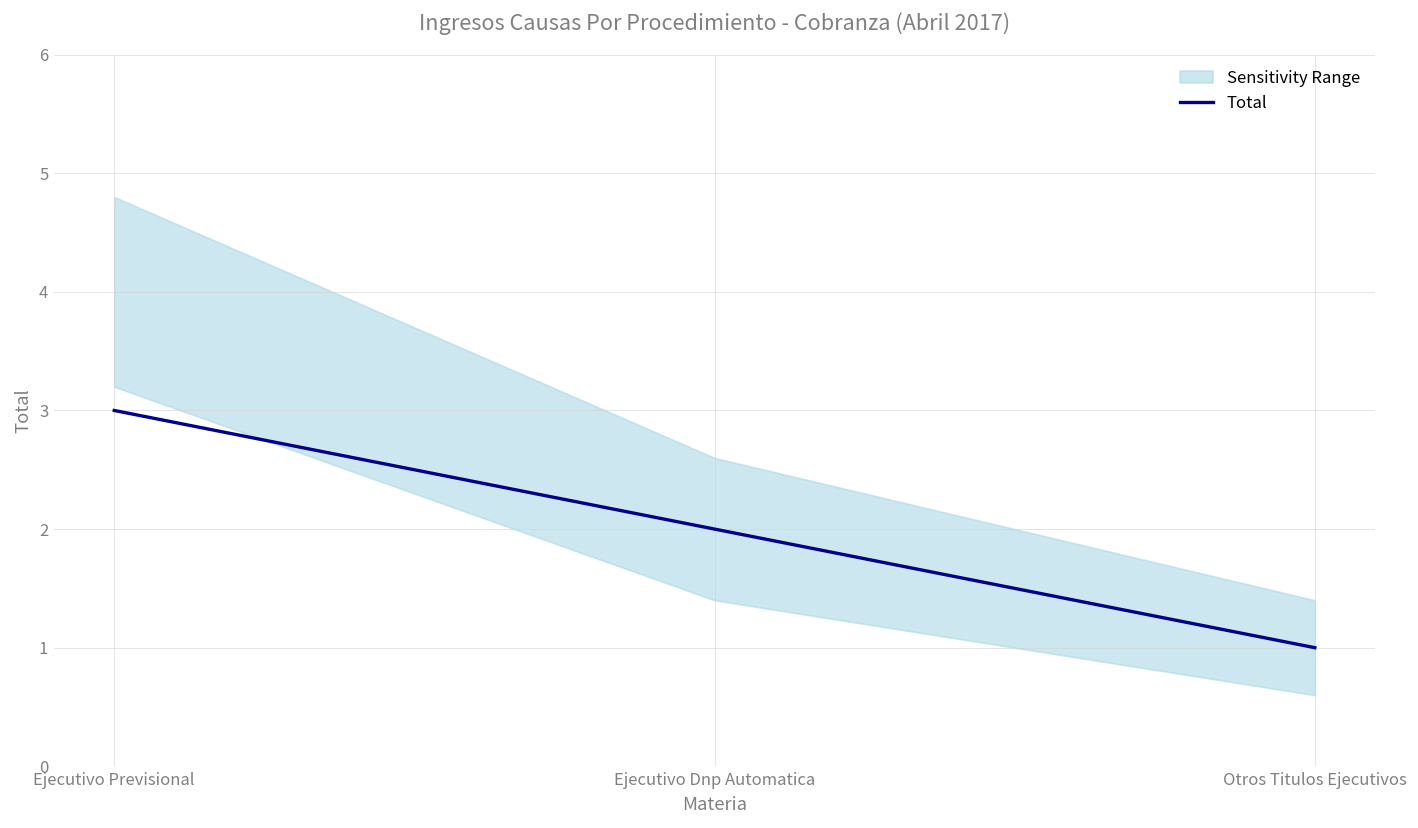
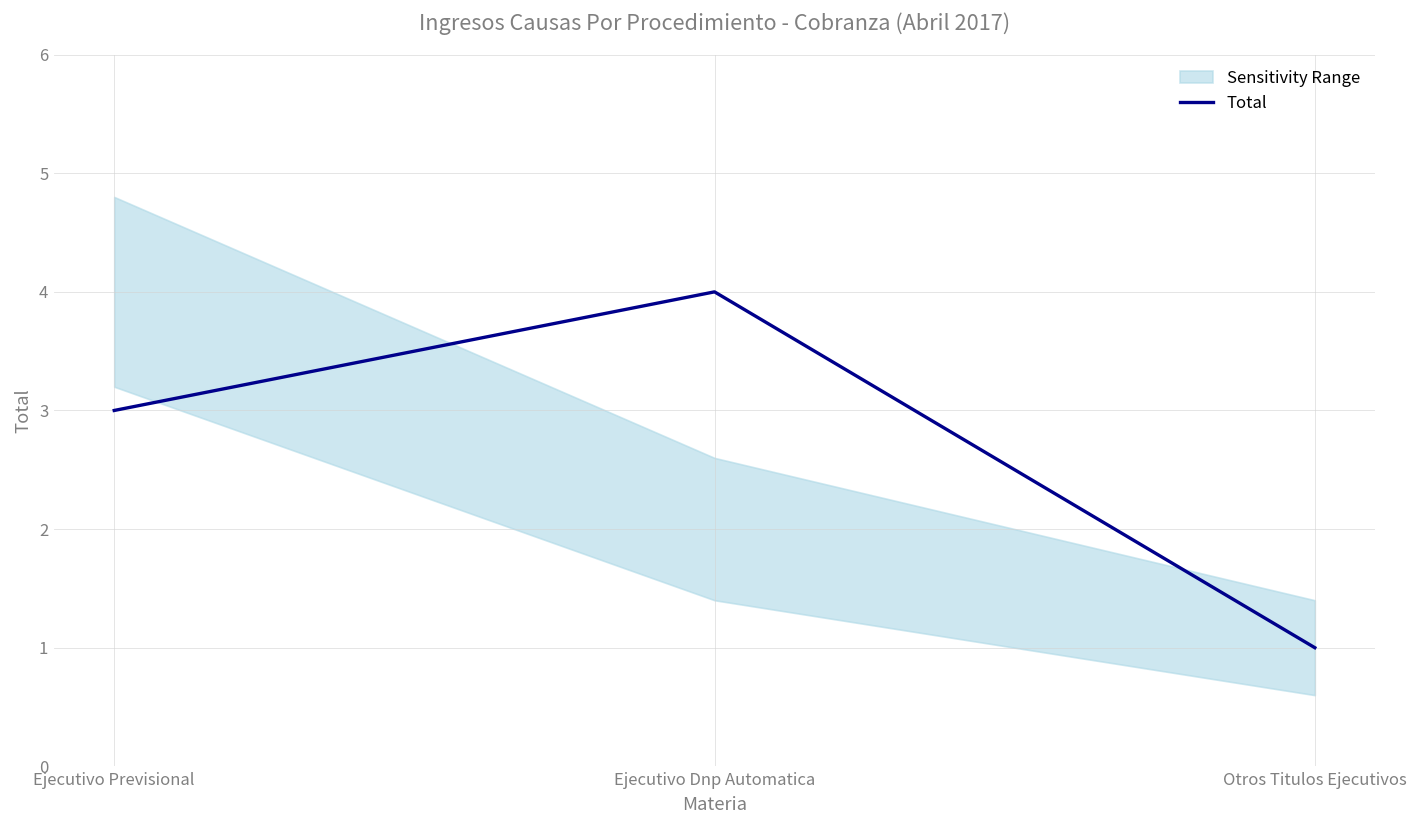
  {
    "Total": {
      "Ejecutivo Previsional": 3,
-     "Ejecutivo Dnp Automatica": 2,
+     "Ejecutivo Dnp Automatica": 4,
      "Otros Titulos Ejecutivos": 1
    }
  }
